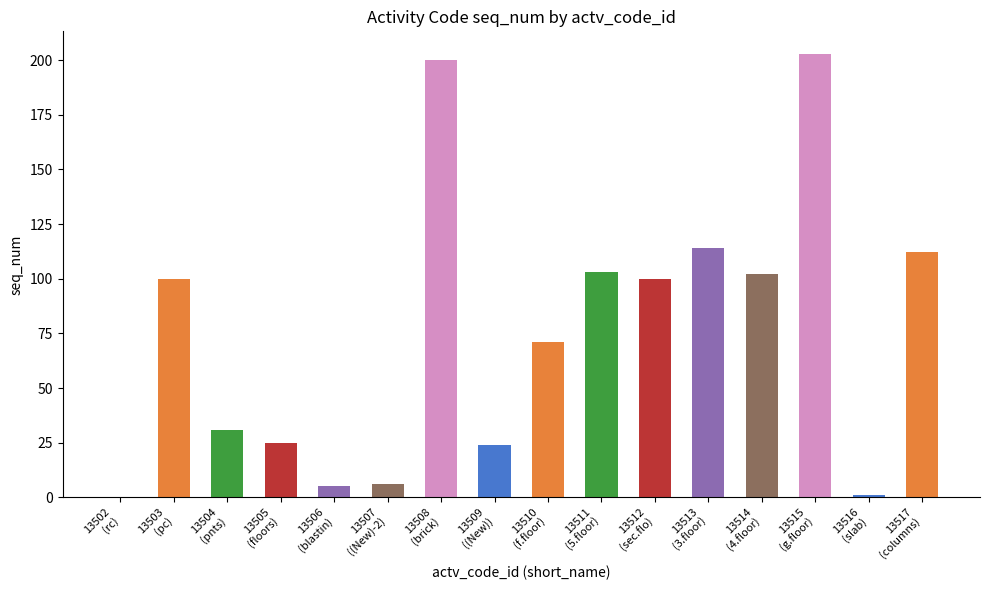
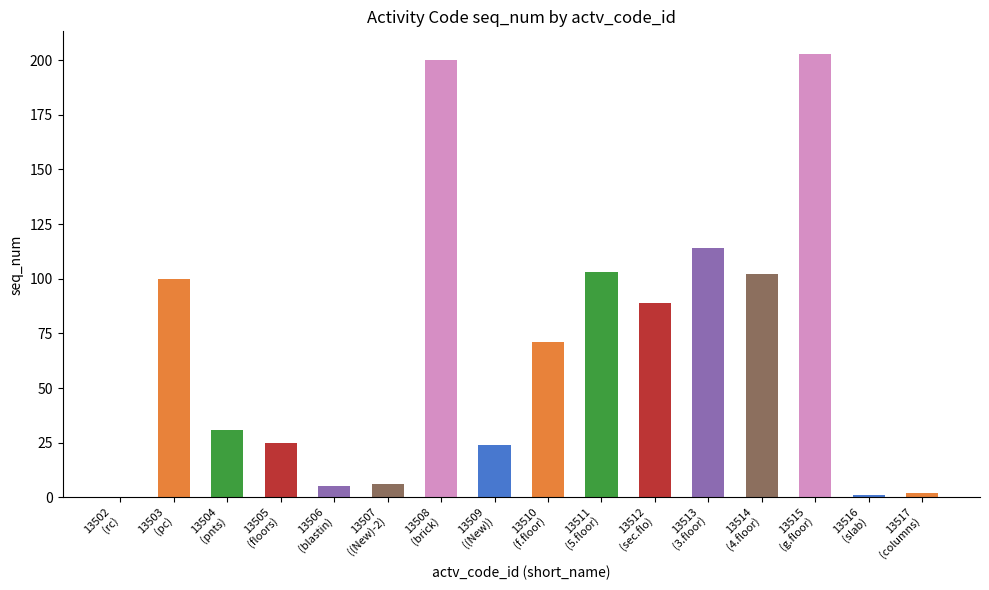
  {
    "13502 (rc)": 0,
    "13503 (pc)": 100,
    "13504 (pnts)": 31,
    "13505 (floors)": 25,
    "13506 (blastin)": 5,
    "13507 ((New)-2)": 6,
    "13508 (brick)": 200,
    "13509 ((New))": 24,
    "13510 (f.floor)": 71,
    "13511 (5.floor)": 103,
-   "13512 (sec.flo)": 100,
+   "13512 (sec.flo)": 89,
    "13513 (3.floor)": 114,
    "13514 (4.floor)": 102,
    "13515 (g.floor)": 203,
-   "13517 (columns)": 112
+   "13517 (columns)": 2
  }
